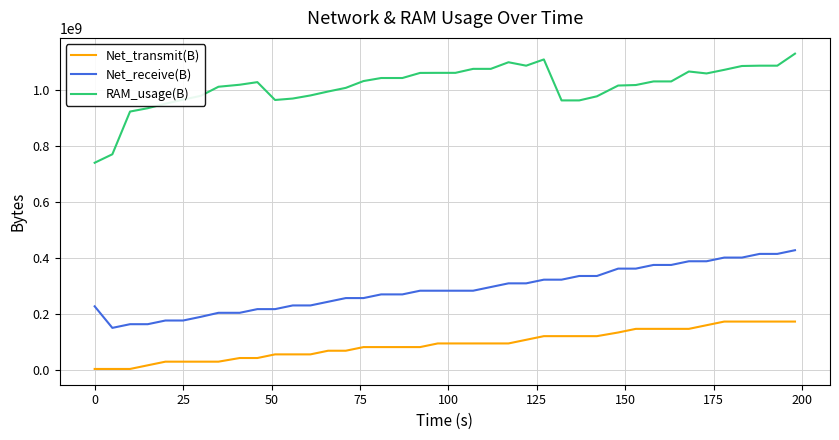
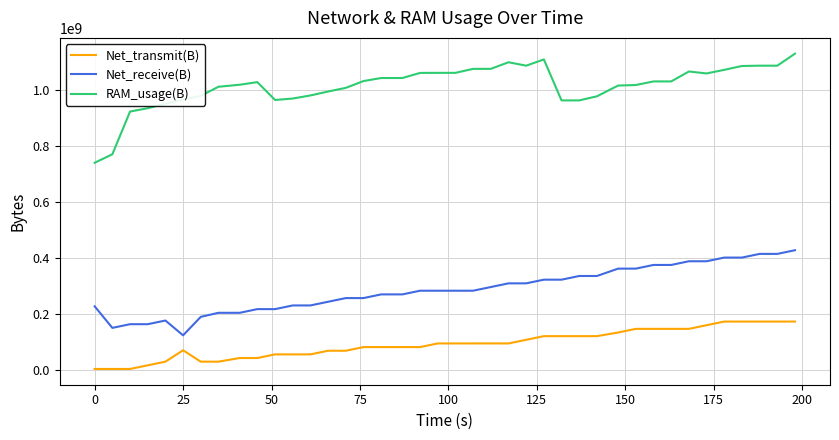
  {
    "Net_transmit(B)": {
      "0": 0,
-     "25": 30000000
+     "25": 70000000
    },
    "Net_receive(B)": {
      "0": 230000000,
-     "25": 180000000
+     "25": 120000000
    },
    "RAM_usage(B)": {
      "0": 740000000
    }
  }
